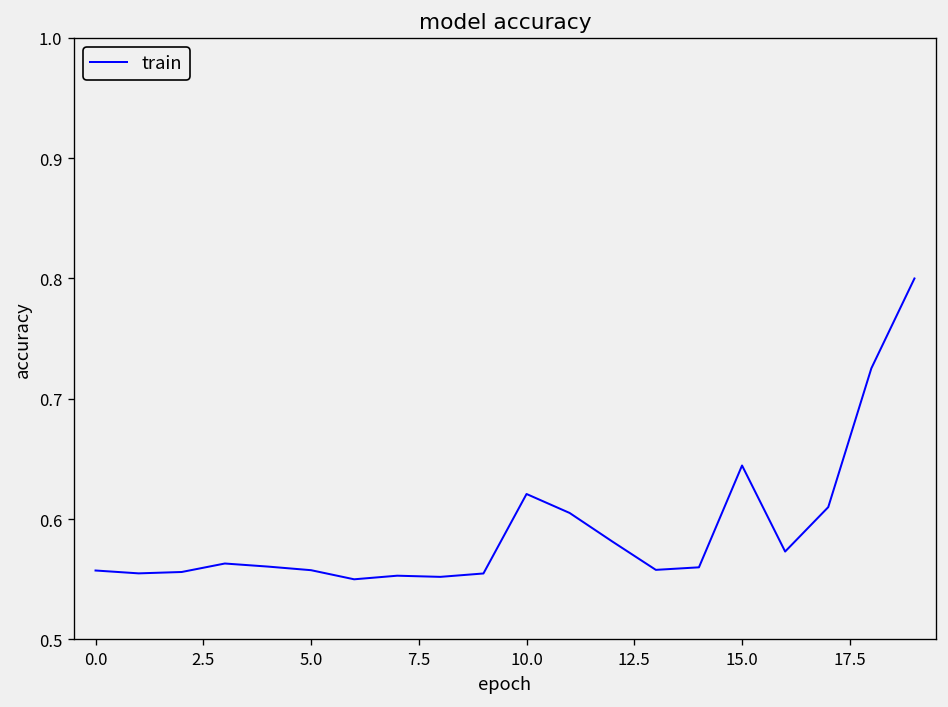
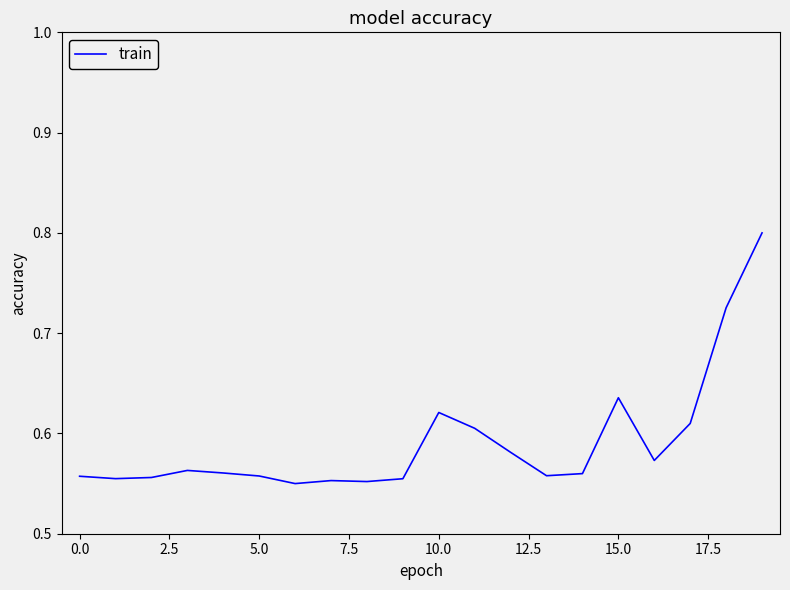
  {
    "0.0": 0.557,
    "5.0": 0.558,
    "10.0": 0.621,
-   "15.0": 0.645
+   "15.0": 0.636
  }
